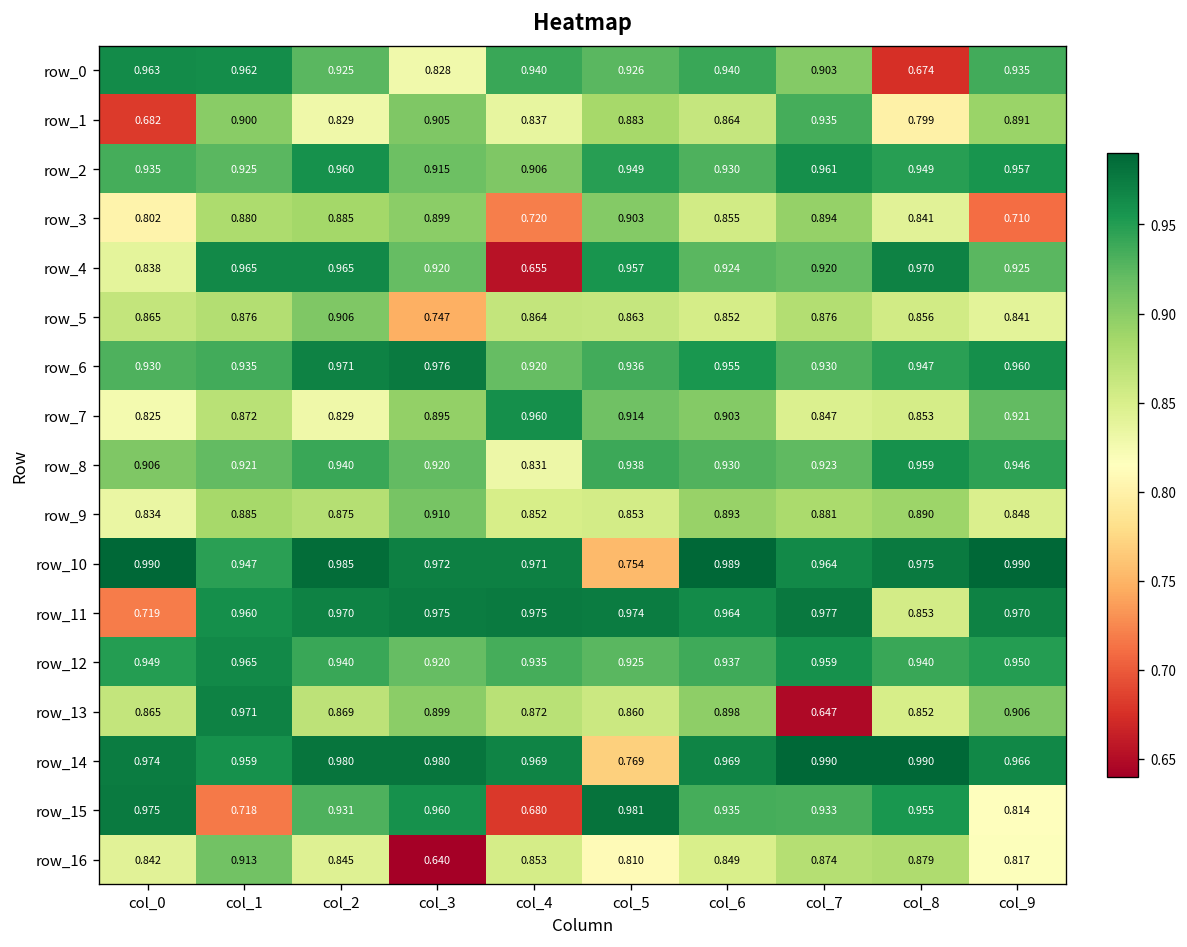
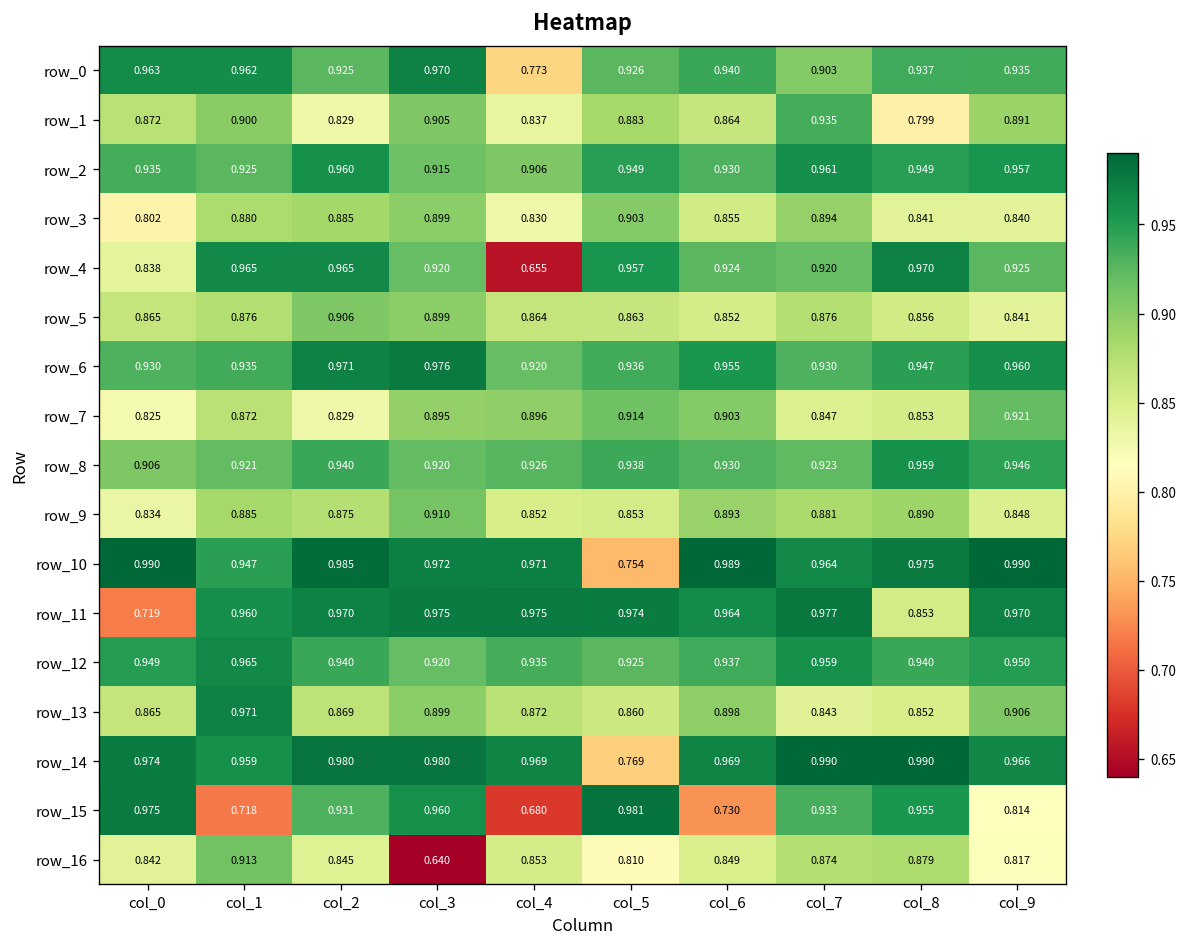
  {
    "row_0": {
      "col_0": 0.963,
      "col_1": 0.962,
      "col_2": 0.925,
-     "col_3": 0.828,
-     "col_4": 0.940,
+     "col_3": 0.970,
+     "col_4": 0.773,
      "col_5": 0.926,
      "col_6": 0.940,
      "col_7": 0.903,
-     "col_8": 0.674,
+     "col_8": 0.937,
      "col_9": 0.935
    },
    "row_1": {
-     "col_0": 0.682,
+     "col_0": 0.872,
      "col_1": 0.900,
      "col_2": 0.829,
      "col_3": 0.905,
      "col_4": 0.837,
      "col_5": 0.883,
      "col_6": 0.864,
      "col_7": 0.935,
      "col_8": 0.799,
      "col_9": 0.891
    },
    "row_2": {
      "col_0": 0.935,
      "col_1": 0.925,
      "col_2": 0.960,
      "col_3": 0.915,
      "col_4": 0.906,
      "col_5": 0.949,
      "col_6": 0.930,
      "col_7": 0.961,
      "col_8": 0.949,
      "col_9": 0.957
    },
    "row_3": {
      "col_0": 0.802,
      "col_1": 0.880,
      "col_2": 0.885,
      "col_3": 0.899,
-     "col_4": 0.720,
+     "col_4": 0.830,
      "col_5": 0.903,
      "col_6": 0.855,
      "col_7": 0.894,
      "col_8": 0.841,
-     "col_9": 0.710
+     "col_9": 0.840
    },
    "row_4": {
      "col_0": 0.838,
      "col_1": 0.965,
      "col_2": 0.965,
      "col_3": 0.920,
      "col_4": 0.655,
      "col_5": 0.957,
      "col_6": 0.924,
      "col_7": 0.920,
      "col_8": 0.970,
      "col_9": 0.925
    },
    "row_5": {
      "col_0": 0.865,
      "col_1": 0.876,
      "col_2": 0.906,
-     "col_3": 0.747,
+     "col_3": 0.899,
      "col_4": 0.864,
      "col_5": 0.863,
      "col_6": 0.852,
      "col_7": 0.876,
      "col_8": 0.856,
      "col_9": 0.841
    },
    "row_6": {
      "col_0": 0.930,
      "col_1": 0.935,
      "col_2": 0.971,
      "col_3": 0.976,
      "col_4": 0.920,
      "col_5": 0.936,
      "col_6": 0.955,
      "col_7": 0.930,
      "col_8": 0.947,
      "col_9": 0.960
    },
    "row_7": {
      "col_0": 0.825,
      "col_1": 0.872,
      "col_2": 0.829,
      "col_3": 0.895,
-     "col_4": 0.960,
+     "col_4": 0.896,
      "col_5": 0.914,
      "col_6": 0.903,
      "col_7": 0.847,
      "col_8": 0.853,
      "col_9": 0.921
    },
    "row_8": {
      "col_0": 0.906,
      "col_1": 0.921,
      "col_2": 0.940,
      "col_3": 0.920,
-     "col_4": 0.831,
+     "col_4": 0.926,
      "col_5": 0.938,
      "col_6": 0.930,
      "col_7": 0.923,
      "col_8": 0.959,
      "col_9": 0.946
    },
    "row_9": {
      "col_0": 0.834,
      "col_1": 0.885,
      "col_2": 0.875,
      "col_3": 0.910,
      "col_4": 0.852,
      "col_5": 0.853,
      "col_6": 0.893,
      "col_7": 0.881,
      "col_8": 0.890,
      "col_9": 0.848
    },
    "row_10": {
      "col_0": 0.990,
      "col_1": 0.947,
      "col_2": 0.985,
      "col_3": 0.972,
      "col_4": 0.971,
      "col_5": 0.754,
      "col_6": 0.989,
      "col_7": 0.964,
      "col_8": 0.975,
      "col_9": 0.990
    },
    "row_11": {
      "col_0": 0.719,
      "col_1": 0.960,
      "col_2": 0.970,
      "col_3": 0.975,
      "col_4": 0.975,
      "col_5": 0.974,
      "col_6": 0.964,
      "col_7": 0.977,
      "col_8": 0.853,
      "col_9": 0.970
    },
    "row_12": {
      "col_0": 0.949,
      "col_1": 0.965,
      "col_2": 0.940,
      "col_3": 0.920,
      "col_4": 0.935,
      "col_5": 0.925,
      "col_6": 0.937,
      "col_7": 0.959,
      "col_8": 0.940,
      "col_9": 0.950
    },
    "row_13": {
      "col_0": 0.865,
      "col_1": 0.971,
      "col_2": 0.869,
      "col_3": 0.899,
      "col_4": 0.872,
      "col_5": 0.860,
      "col_6": 0.898,
-     "col_7": 0.647,
+     "col_7": 0.843,
      "col_8": 0.852,
      "col_9": 0.906
    },
    "row_14": {
      "col_0": 0.974,
      "col_1": 0.959,
      "col_2": 0.980,
      "col_3": 0.980,
      "col_4": 0.969,
      "col_5": 0.769,
      "col_6": 0.969,
      "col_7": 0.990,
      "col_8": 0.990,
      "col_9": 0.966
    },
    "row_15": {
      "col_0": 0.975,
      "col_1": 0.718,
      "col_2": 0.931,
      "col_3": 0.960,
      "col_4": 0.680,
      "col_5": 0.981,
-     "col_6": 0.935,
+     "col_6": 0.730,
      "col_7": 0.933,
      "col_8": 0.955,
      "col_9": 0.814
    },
    "row_16": {
      "col_0": 0.842,
      "col_1": 0.913,
      "col_2": 0.845,
      "col_3": 0.640,
      "col_4": 0.853,
      "col_5": 0.810,
      "col_6": 0.849,
      "col_7": 0.874,
      "col_8": 0.879,
      "col_9": 0.817
    }
  }
